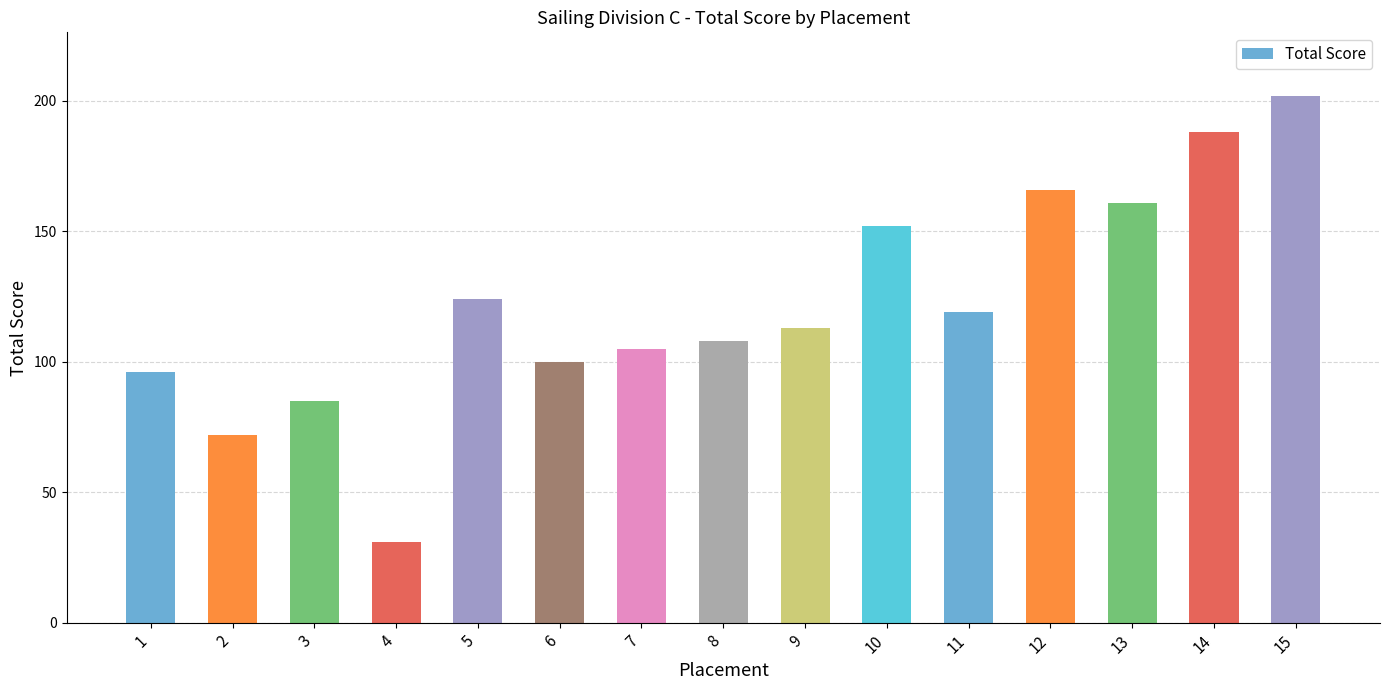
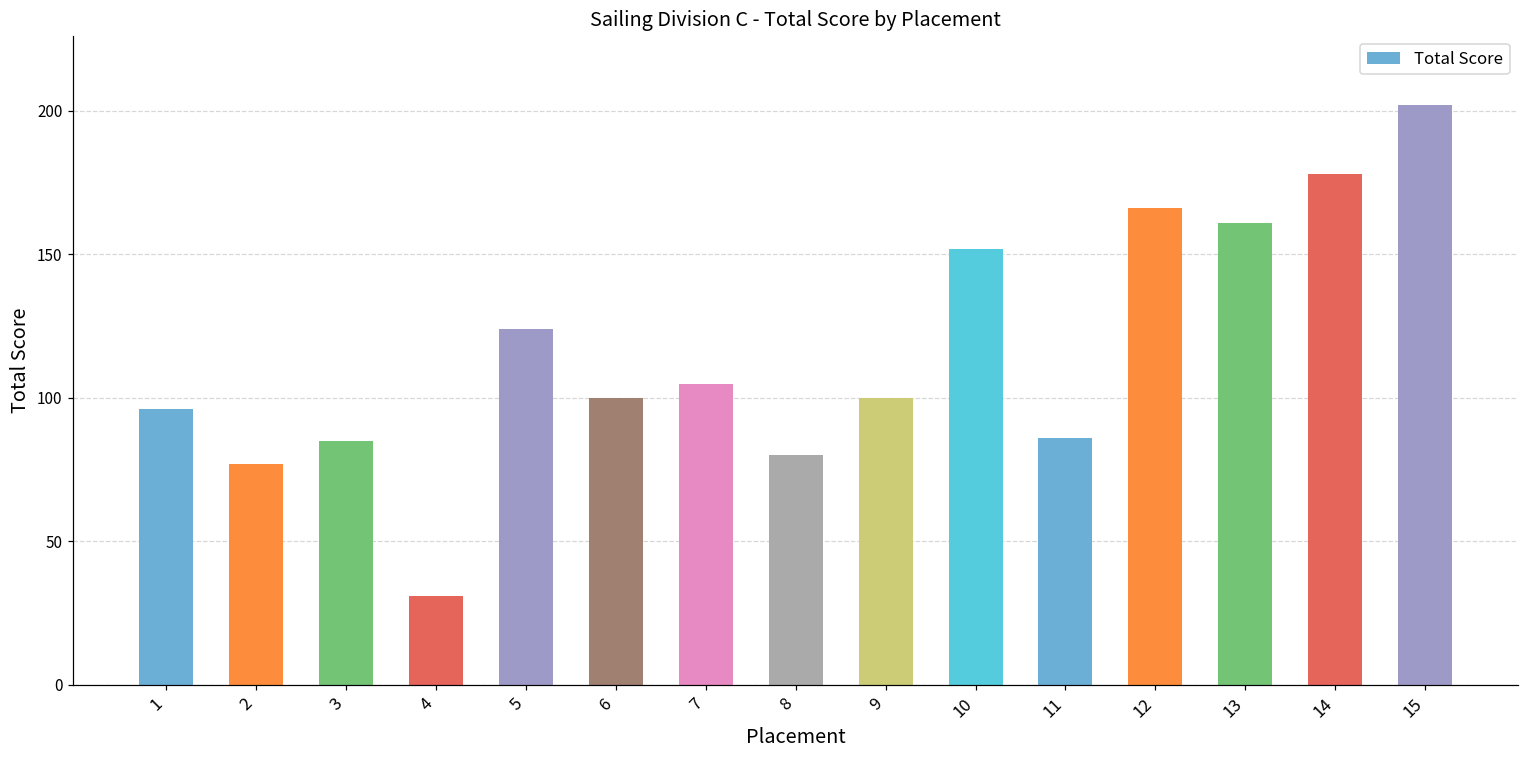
  {
    "1": 96,
-   "2": 72,
+   "2": 77,
    "3": 85,
    "4": 31,
    "5": 124,
    "6": 100,
    "7": 105,
-   "8": 108,
-   "9": 113,
+   "8": 80,
+   "9": 100,
    "10": 152,
-   "11": 119,
+   "11": 86,
    "12": 166,
    "13": 161,
-   "14": 188,
+   "14": 178,
    "15": 202
  }
